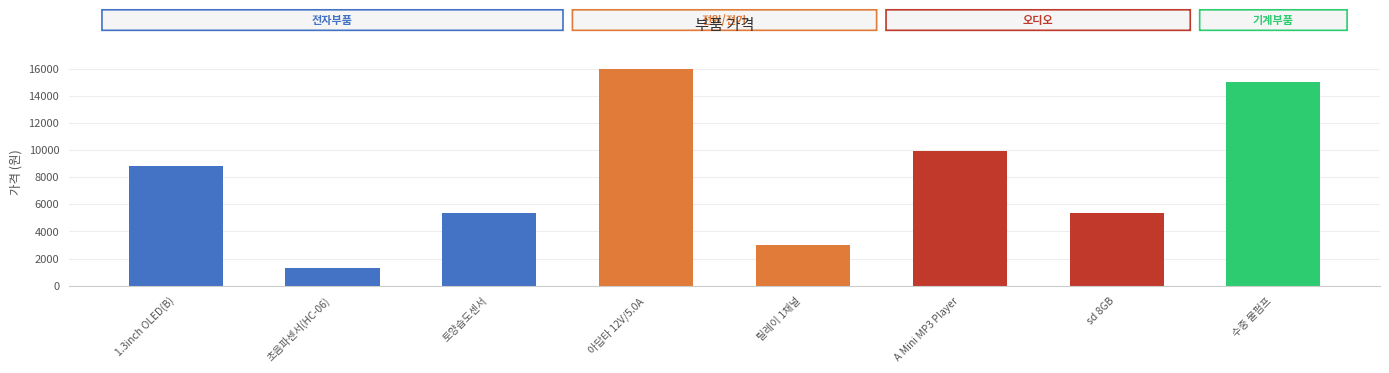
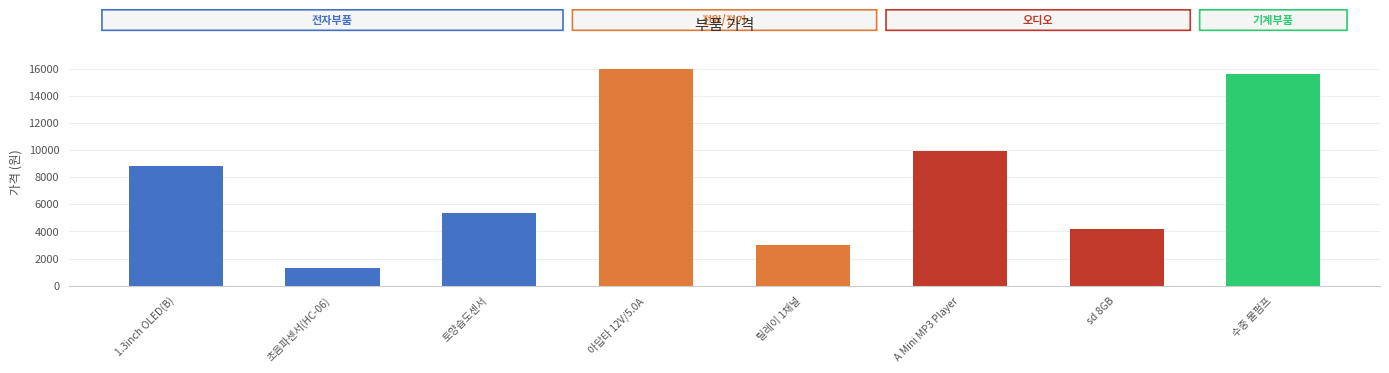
  {
    "1.3inch OLED(B)": 8800,
    "초음파센서(HC-06)": 1300,
    "토양습도센서": 5300,
    "아답타 12V/5.0A": 16000,
    "릴레이 1채널": 3000,
    "A Mini MP3 Player": 9900,
-   "sd 8GB": 5300,
-   "수중 물펌프": 15000
+   "sd 8GB": 4200,
+   "수중 물펌프": 15600
  }
